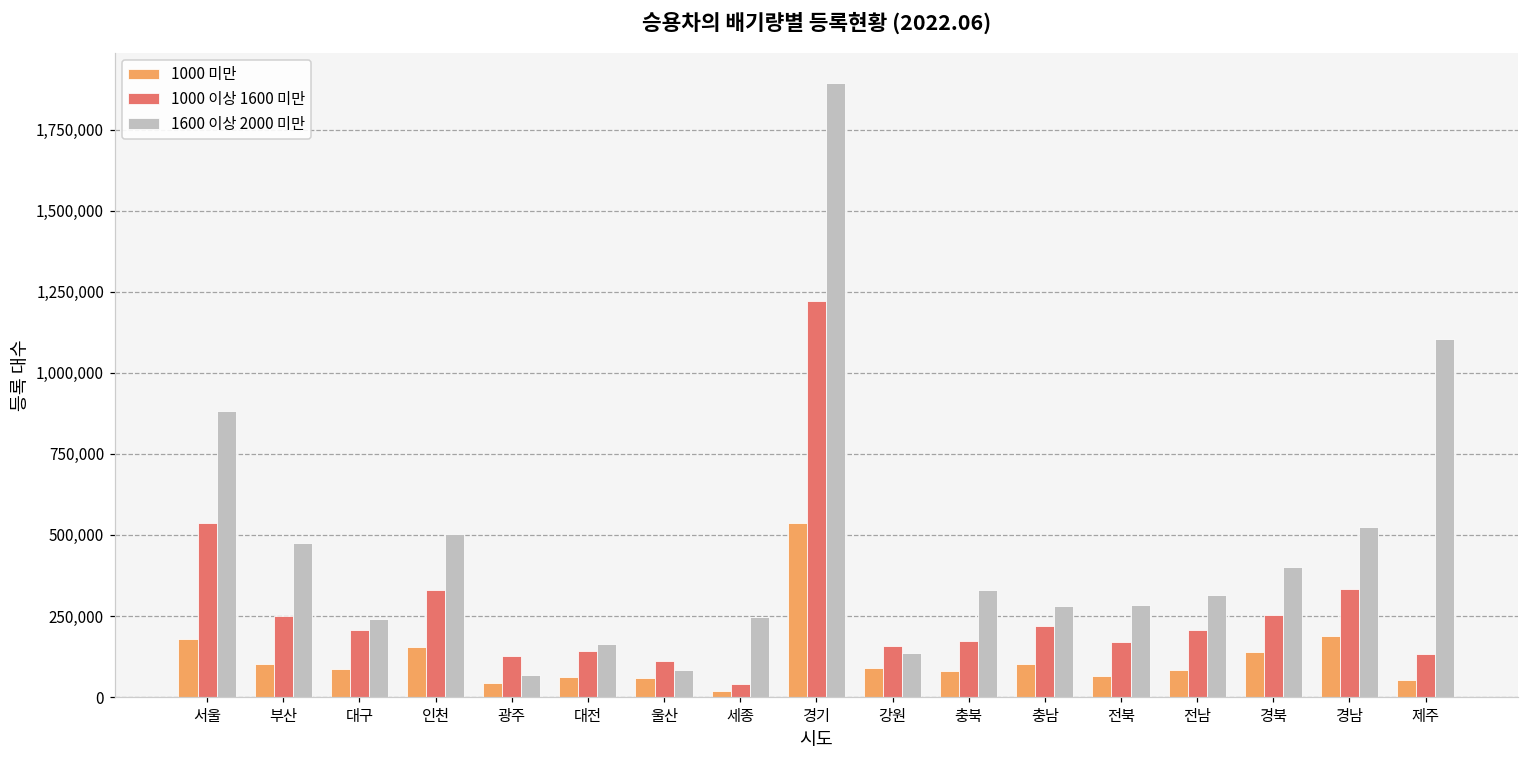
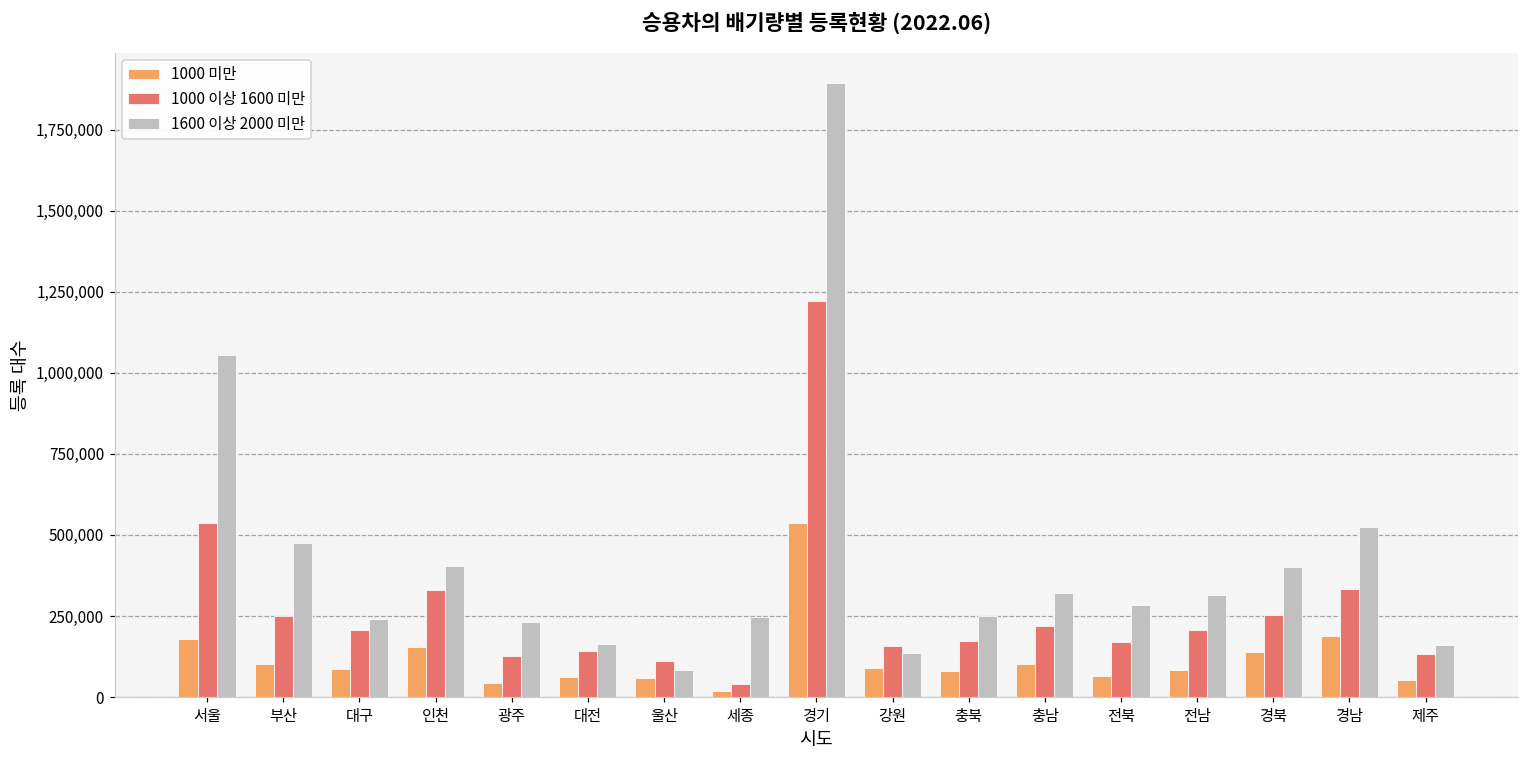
  {
    "1600 이상 2000 미만": {
-     "서울": "880,000",
+     "서울": "1,060,000",
      "부산": "480,000",
      "대구": "240,000",
-     "인천": "500,000",
-     "광주": "70,000",
+     "인천": "410,000",
+     "광주": "230,000",
      "대전": "160,000",
      "울산": "80,000",
      "세종": "250,000",
      "경기": "1,890,000",
      "강원": "140,000",
-     "충북": "330,000",
-     "충남": "280,000",
+     "충북": "250,000",
+     "충남": "320,000",
      "전북": "280,000",
      "전남": "320,000",
      "경북": "400,000",
      "경남": "520,000",
-     "제주": "1,100,000"
+     "제주": "160,000"
    }
  }
